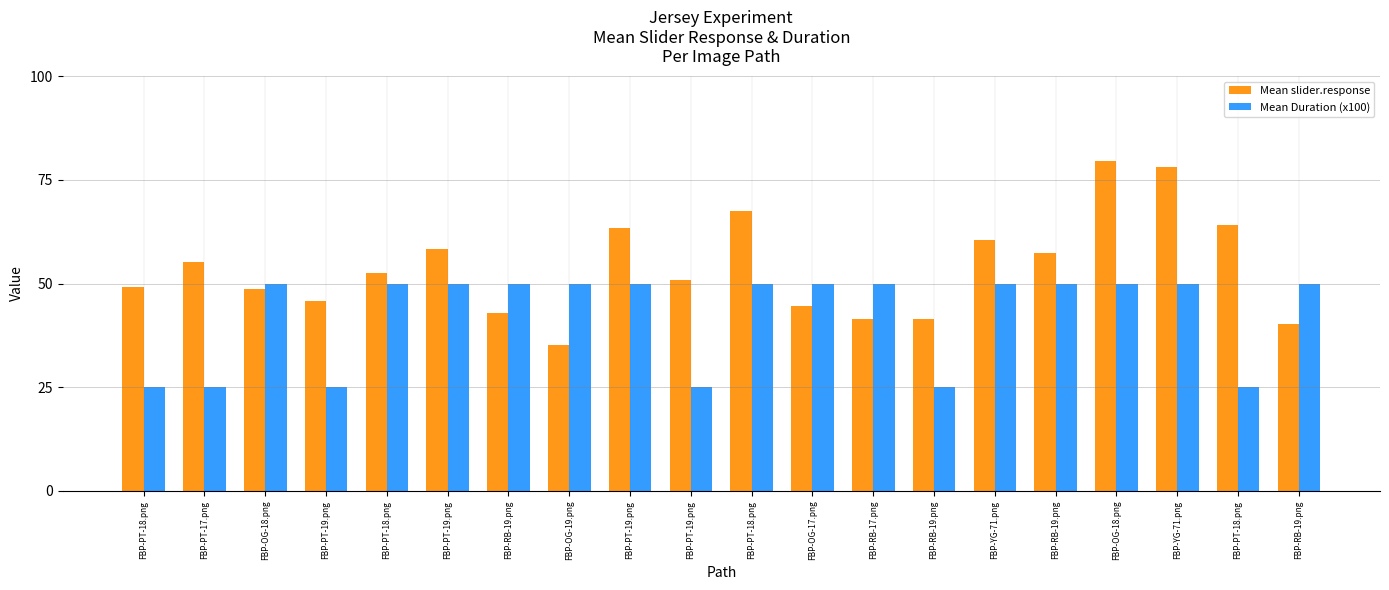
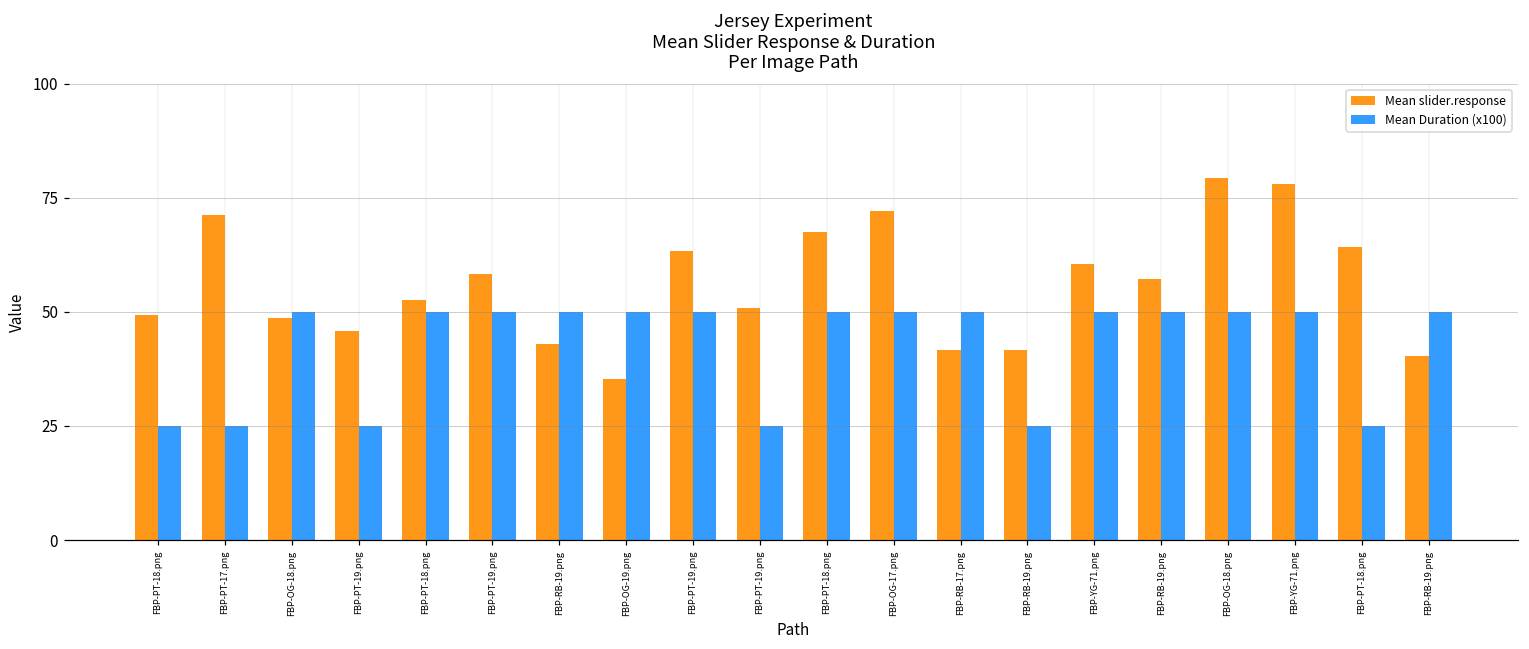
  {
    "Mean slider.response": {
-     "FBP-PT-17.png": 55,
+     "FBP-PT-17.png": 71,
      "FBP-OG-19.png": 35,
-     "FBP-OG-17.png": 45,
+     "FBP-OG-17.png": 72,
      "FBP-RB-17.png": 42
    },
    "Mean Duration (x100)": {
      "FBP-PT-17.png": 25,
      "FBP-OG-19.png": 50,
      "FBP-OG-17.png": 50,
      "FBP-RB-17.png": 50
    }
  }
